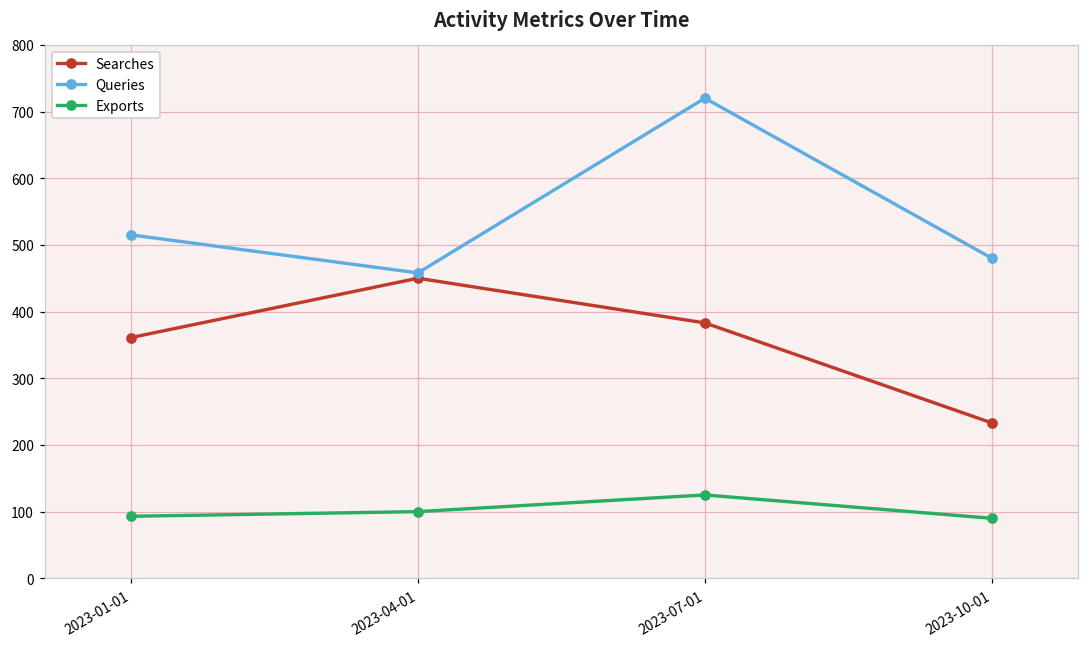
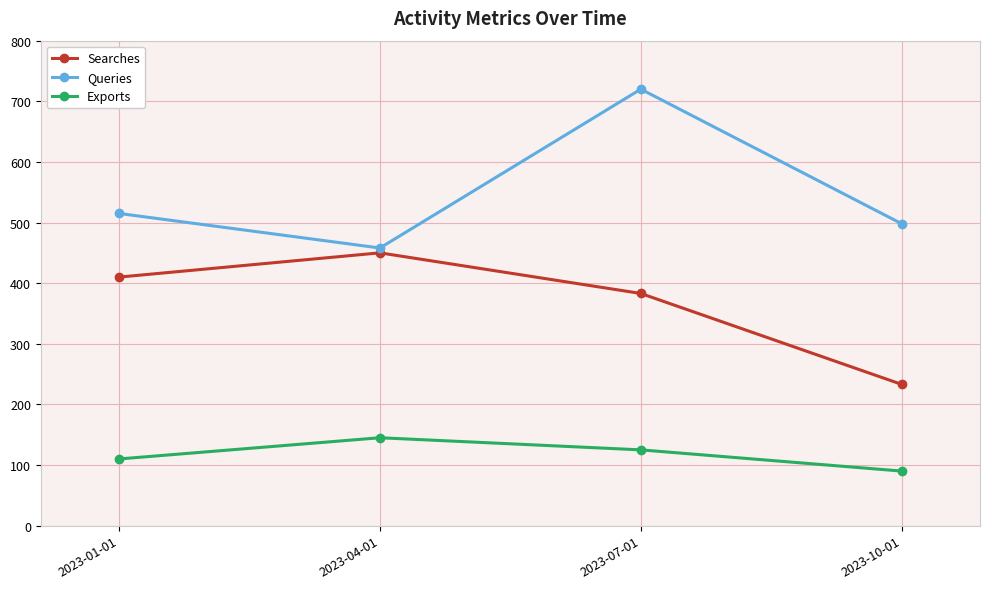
  {
    "Searches": {
-     "2023-01-01": 360,
+     "2023-01-01": 410,
      "2023-04-01": 450,
      "2023-07-01": 380,
      "2023-10-01": 230
    },
    "Queries": {
      "2023-01-01": 520,
      "2023-04-01": 460,
      "2023-07-01": 720,
-     "2023-10-01": 480
+     "2023-10-01": 500
    },
    "Exports": {
-     "2023-01-01": 90,
-     "2023-04-01": 100,
+     "2023-01-01": 110,
+     "2023-04-01": 150,
      "2023-07-01": 130,
      "2023-10-01": 90
    }
  }
